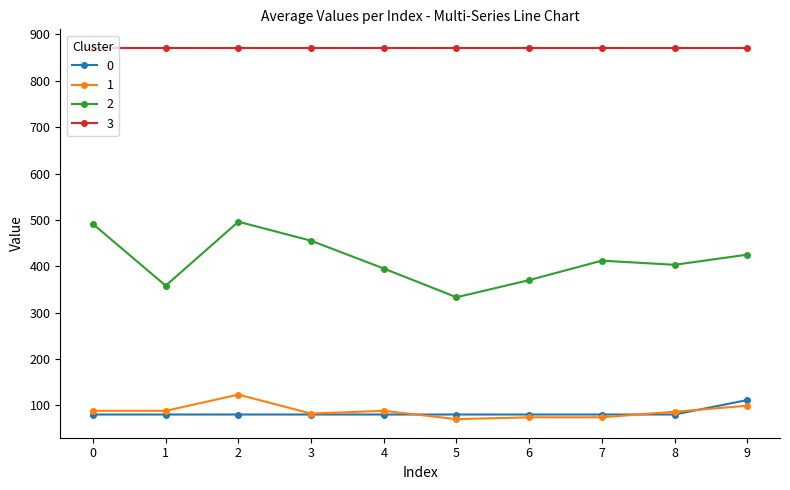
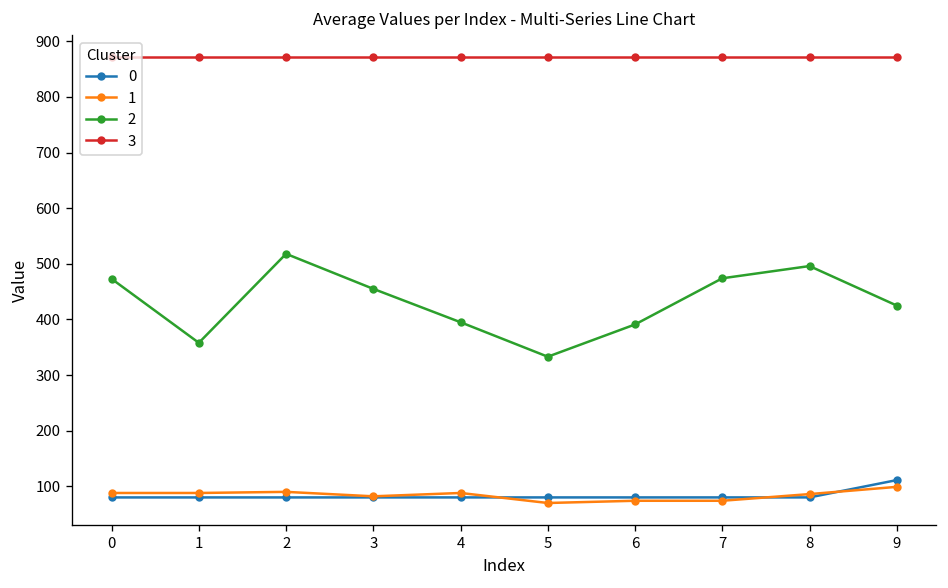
  {
    "0": {
      "0": 80,
      "1": 80,
      "2": 80,
      "4": 80,
      "5": 80,
      "6": 80,
      "7": 80,
      "8": 80,
      "9": 110
    },
    "1": {
      "0": 90,
      "1": 90,
-     "2": 120,
+     "2": 90,
      "4": 90,
      "5": 70,
      "6": 70,
      "7": 70,
      "8": 90,
      "9": 100
    },
    "2": {
-     "0": 490,
+     "0": 470,
      "1": 360,
-     "2": 500,
+     "2": 520,
      "3": 460,
      "4": 400,
      "5": 330,
-     "6": 370,
-     "7": 410,
-     "8": 400,
+     "6": 390,
+     "7": 470,
+     "8": 500,
      "9": 430
    },
    "3": {
      "1": 870,
      "2": 870,
      "3": 870,
      "4": 870,
      "5": 870,
      "6": 870,
      "7": 870,
      "8": 870,
      "9": 870
    }
  }
